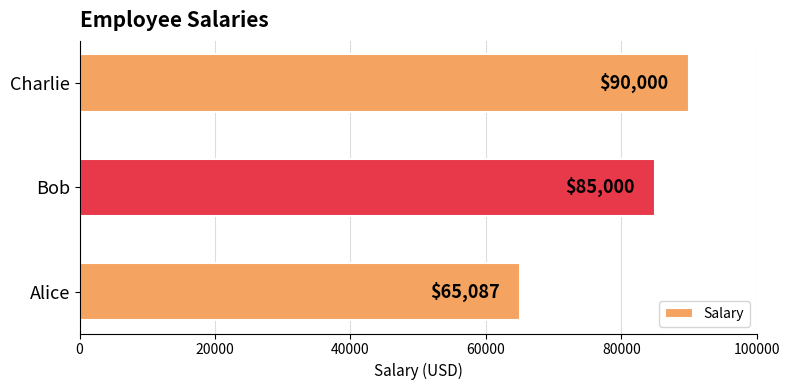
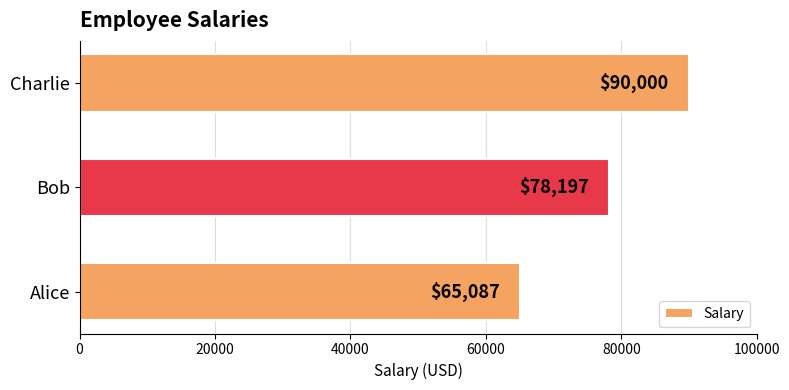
  {
    "Charlie": "$90,000",
-   "Bob": "$85,000",
+   "Bob": "$78,197",
    "Alice": "$65,087"
  }
